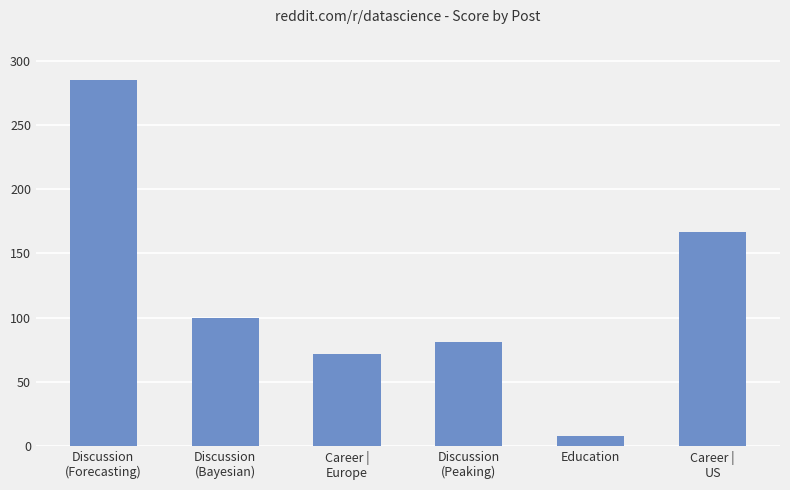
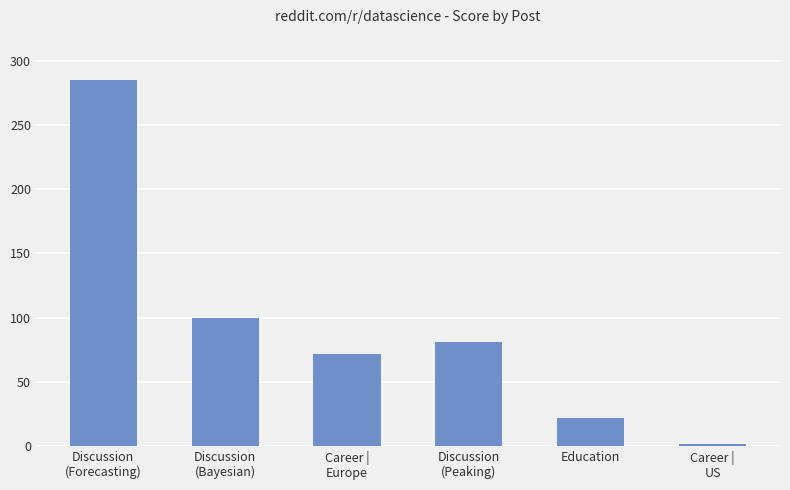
  {
    "Discussion (Forecasting)": 285,
    "Discussion (Bayesian)": 100,
    "Career | Europe": 72,
    "Discussion (Peaking)": 81,
-   "Education": 8,
-   "Career | US": 167
+   "Education": 22,
+   "Career | US": 2
  }
